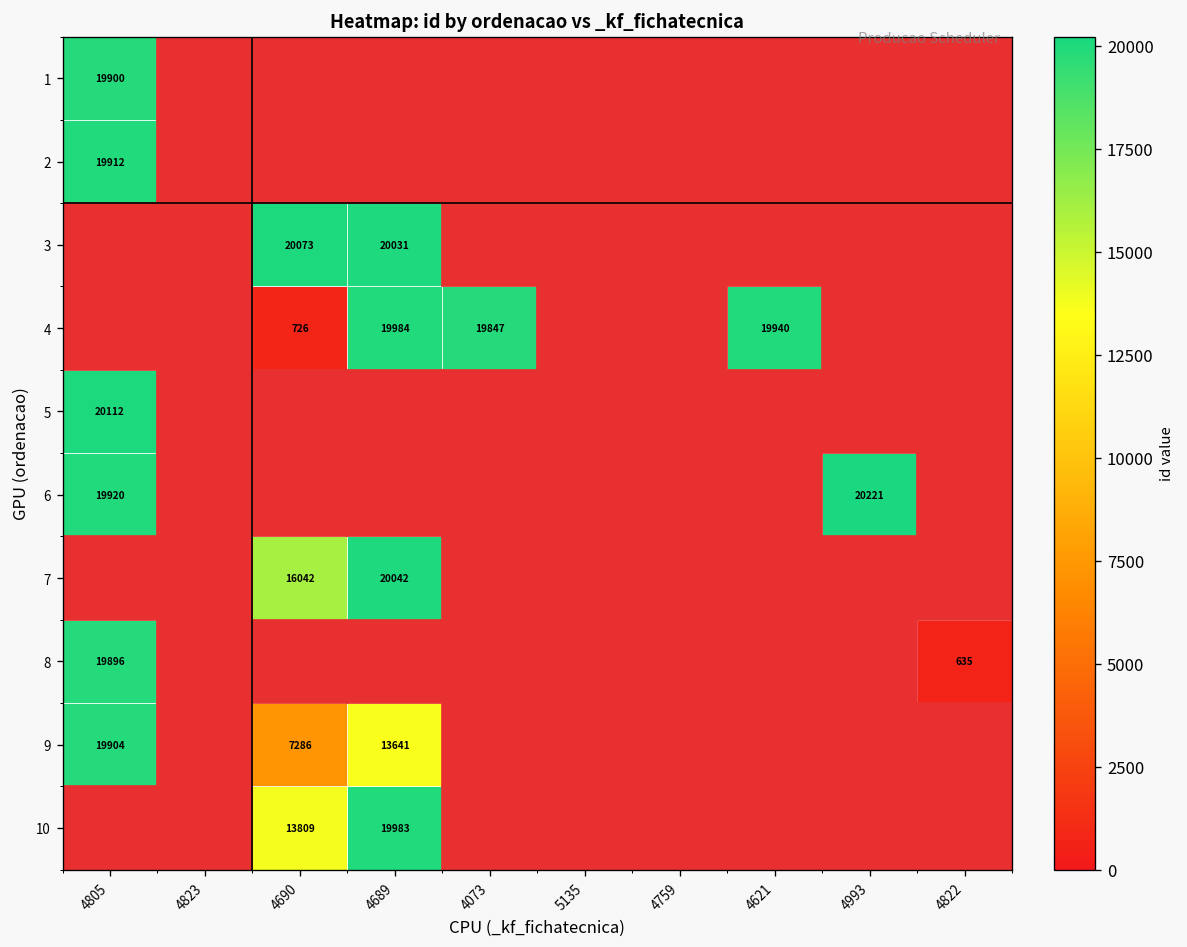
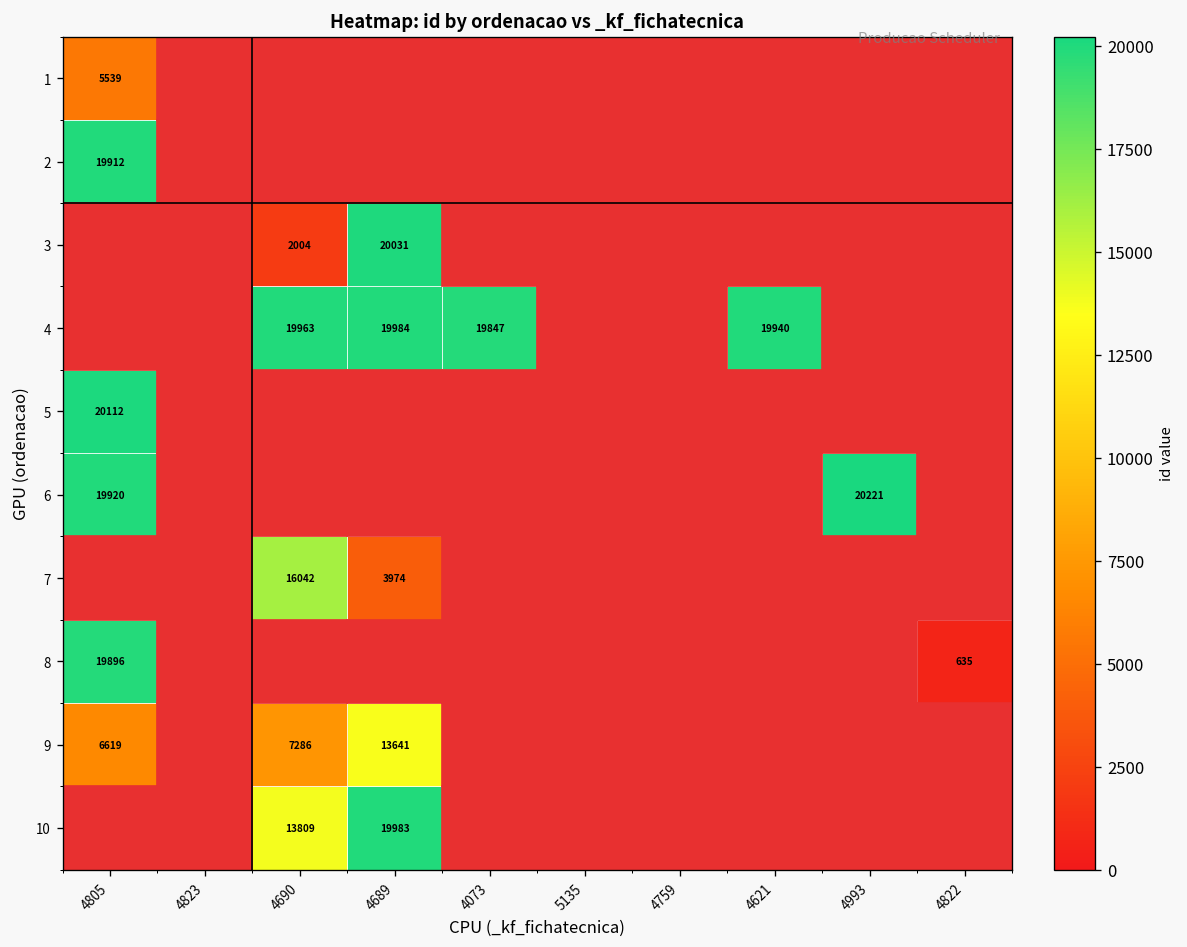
  {
    "1": {
-     "4805": 19900
+     "4805": 5539
    },
    "2": {
      "4805": 19912
    },
    "3": {
-     "4690": 20073,
+     "4690": 2004,
      "4689": 20031
    },
    "4": {
-     "4690": 726,
+     "4690": 19963,
      "4689": 19984,
      "4073": 19847,
      "4621": 19940
    },
    "5": {
      "4805": 20112
    },
    "6": {
      "4805": 19920,
      "4993": 20221
    },
    "7": {
      "4690": 16042,
-     "4689": 20042
+     "4689": 3974
    },
    "8": {
      "4805": 19896,
      "4822": 635
    },
    "9": {
-     "4805": 19904,
+     "4805": 6619,
      "4690": 7286,
      "4689": 13641
    },
    "10": {
      "4690": 13809,
      "4689": 19983
    }
  }
